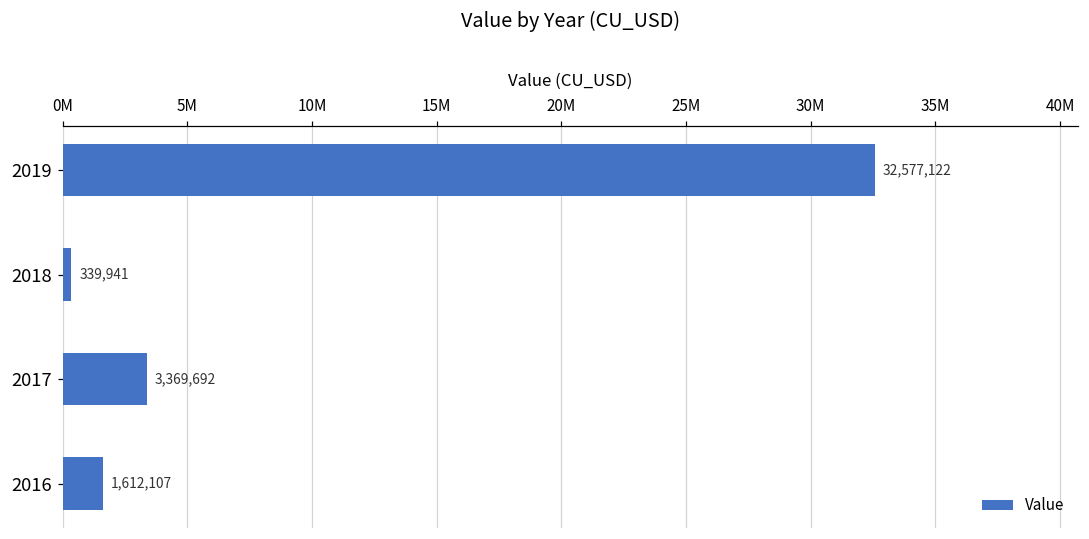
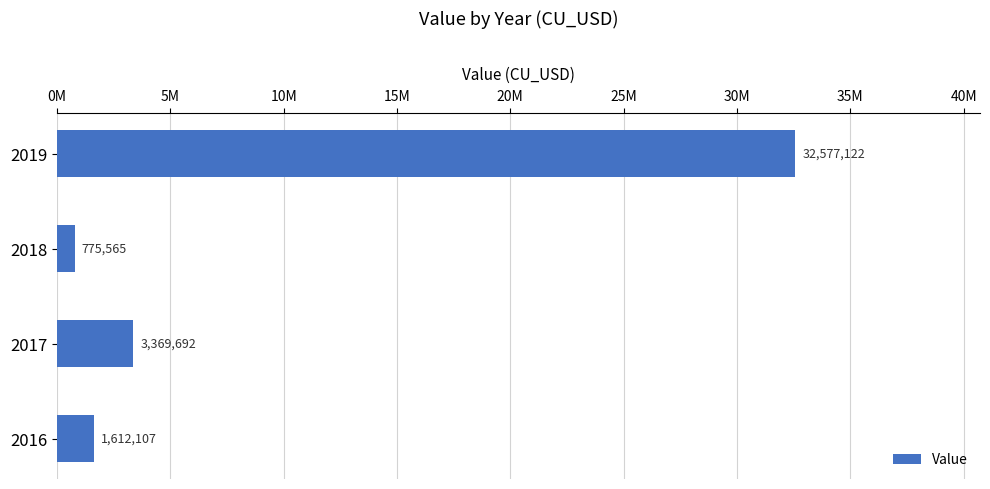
  {
    "2019": "32,577,122",
-   "2018": "339,941",
+   "2018": "775,565",
    "2017": "3,369,692",
    "2016": "1,612,107"
  }
